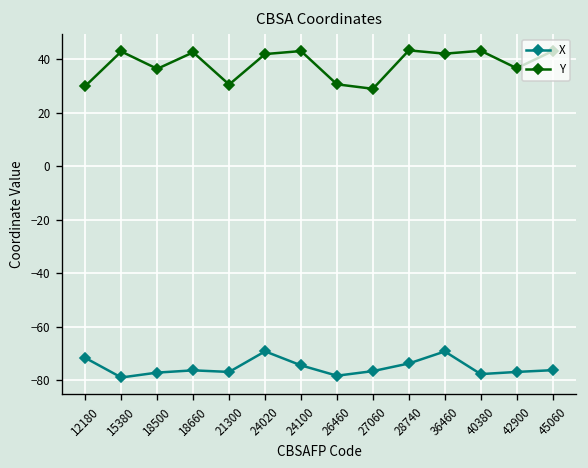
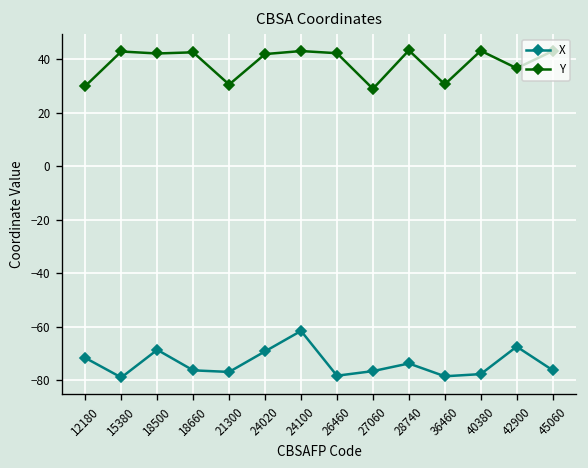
  {
    "X": {
      "12180": -72,
      "15380": -79,
-     "18500": -77,
+     "18500": -69,
      "18660": -76,
      "21300": -77,
      "24020": -69,
-     "24100": -74,
+     "24100": -61,
      "26460": -78,
      "27060": -76,
      "28740": -74,
-     "36460": -69,
+     "36460": -78,
      "40380": -78,
-     "42900": -77,
+     "42900": -67,
      "45060": -76
    },
    "Y": {
      "12180": 30,
      "15380": 43,
-     "18500": 36,
+     "18500": 42,
      "18660": 43,
      "21300": 31,
      "24020": 42,
      "24100": 43,
-     "26460": 31,
+     "26460": 42,
      "27060": 29,
      "28740": 43,
-     "36460": 42,
+     "36460": 31,
      "40380": 43,
      "42900": 37
    }
  }
